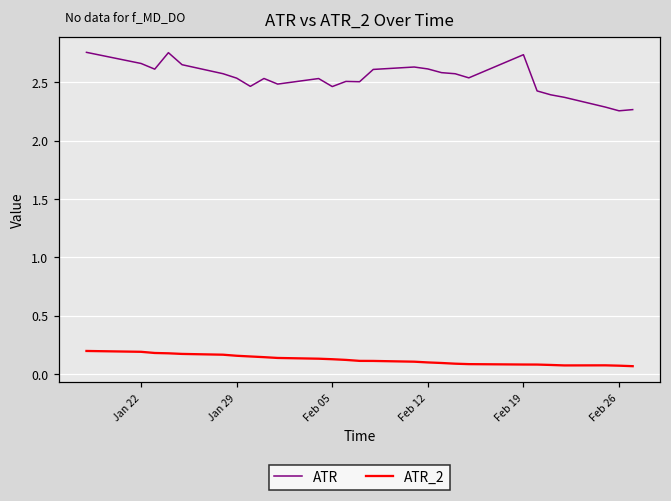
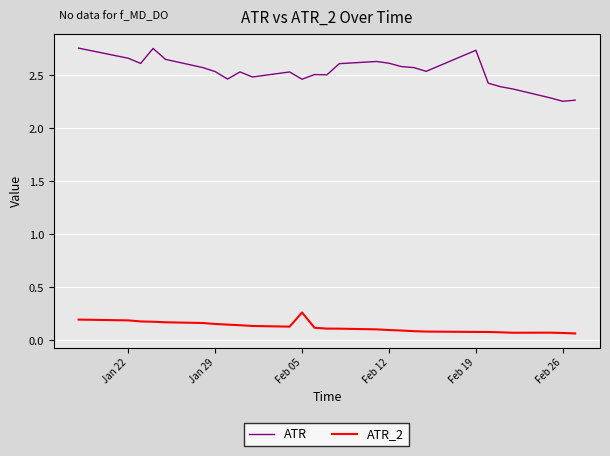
  {
    "ATR": {
      "Jan 22": 2.66,
      "Jan 29": 2.54,
      "Feb 05": 2.46,
      "Feb 12": 2.61,
      "Feb 19": 2.74,
      "Feb 26": 2.26
    },
    "ATR_2": {
      "Jan 22": 0.19,
      "Jan 29": 0.16,
-     "Feb 05": 0.13,
+     "Feb 05": 0.26,
      "Feb 12": 0.10,
      "Feb 19": 0.08,
      "Feb 26": 0.07
    }
  }
